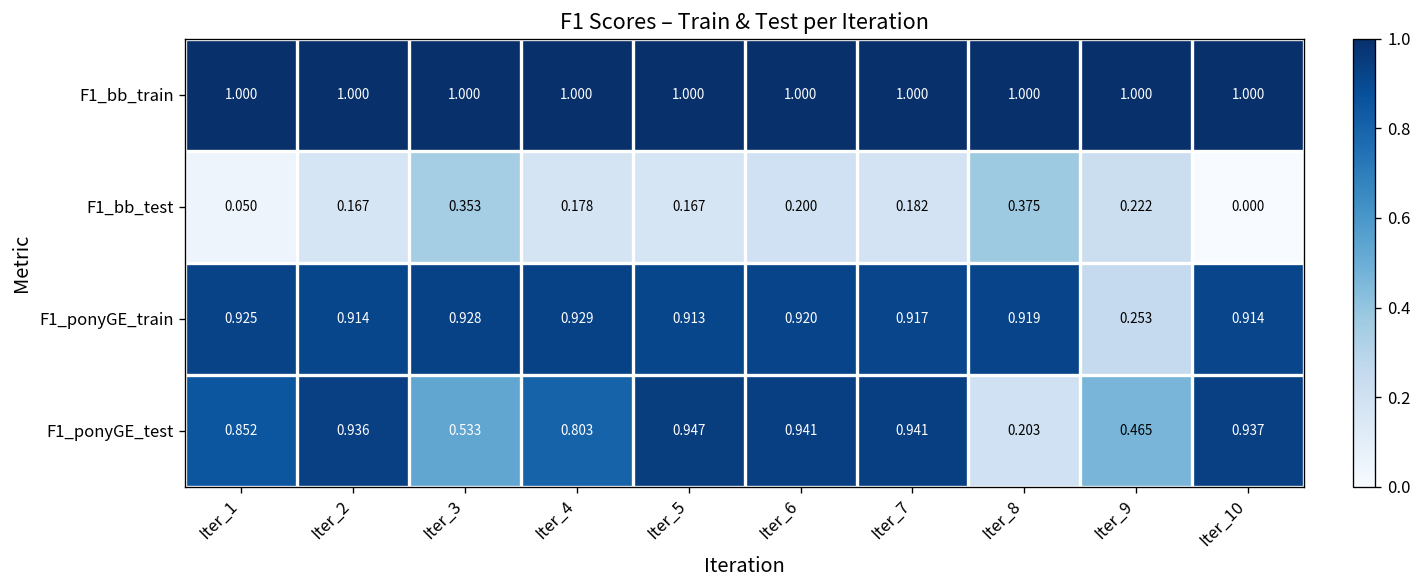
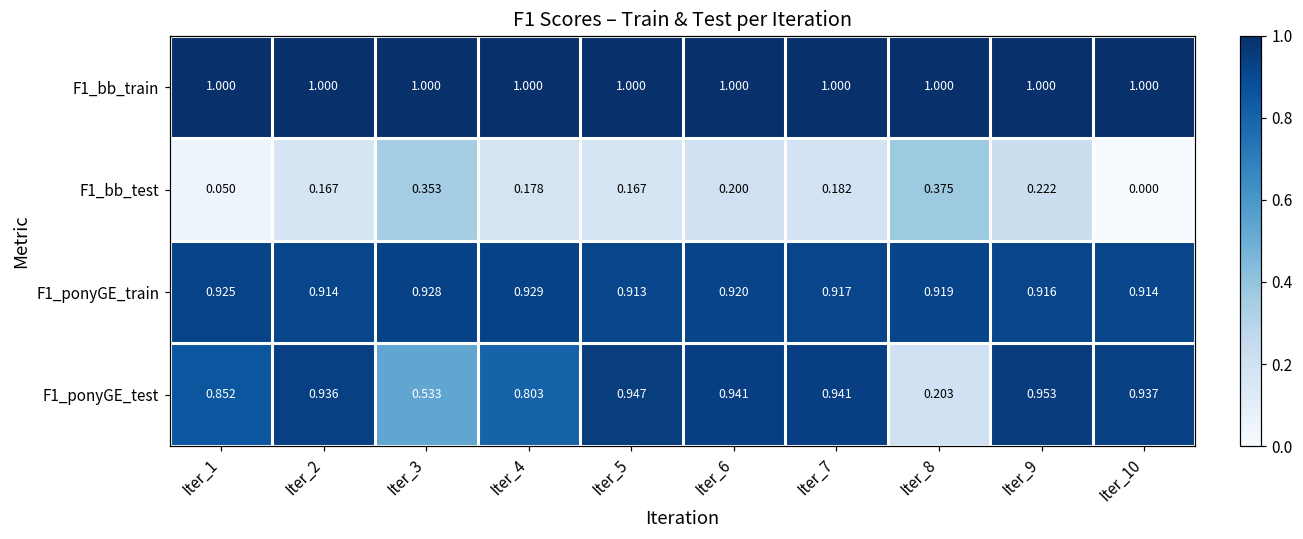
  {
    "F1_bb_train": {
      "Iter_1": 1.000,
      "Iter_2": 1.000,
      "Iter_3": 1.000,
      "Iter_4": 1.000,
      "Iter_5": 1.000,
      "Iter_6": 1.000,
      "Iter_7": 1.000,
      "Iter_8": 1.000,
      "Iter_9": 1.000,
      "Iter_10": 1.000
    },
    "F1_bb_test": {
      "Iter_1": 0.050,
      "Iter_2": 0.167,
      "Iter_3": 0.353,
      "Iter_4": 0.178,
      "Iter_5": 0.167,
      "Iter_6": 0.200,
      "Iter_7": 0.182,
      "Iter_8": 0.375,
      "Iter_9": 0.222,
      "Iter_10": 0.000
    },
    "F1_ponyGE_train": {
      "Iter_1": 0.925,
      "Iter_2": 0.914,
      "Iter_3": 0.928,
      "Iter_4": 0.929,
      "Iter_5": 0.913,
      "Iter_6": 0.920,
      "Iter_7": 0.917,
      "Iter_8": 0.919,
-     "Iter_9": 0.253,
+     "Iter_9": 0.916,
      "Iter_10": 0.914
    },
    "F1_ponyGE_test": {
      "Iter_1": 0.852,
      "Iter_2": 0.936,
      "Iter_3": 0.533,
      "Iter_4": 0.803,
      "Iter_5": 0.947,
      "Iter_6": 0.941,
      "Iter_7": 0.941,
      "Iter_8": 0.203,
-     "Iter_9": 0.465,
+     "Iter_9": 0.953,
      "Iter_10": 0.937
    }
  }
